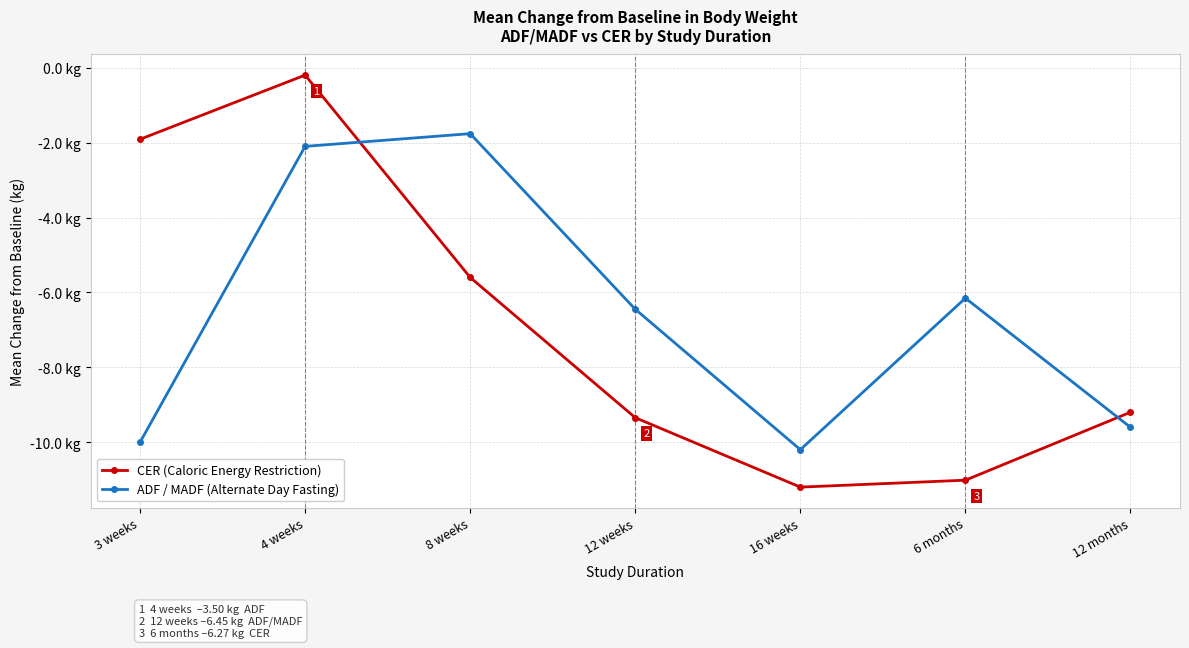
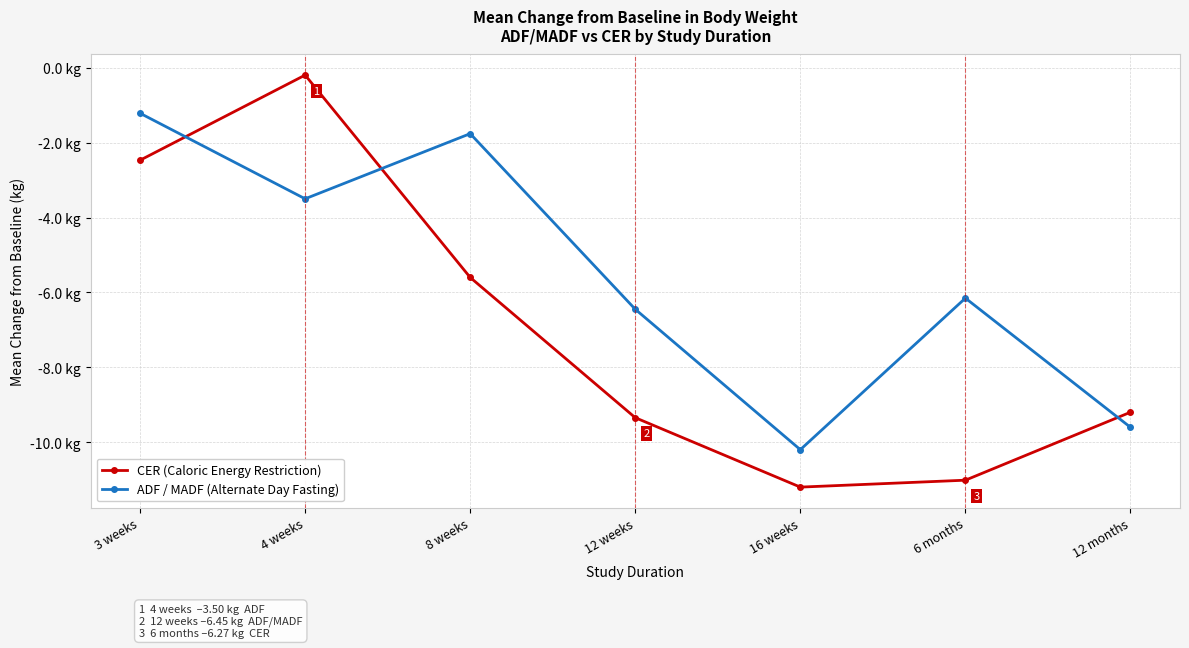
  {
    "CER (Caloric Energy Restriction)": {
-     "3 weeks": "-1.9 kg",
+     "3 weeks": "-2.5 kg",
      "8 weeks": "-5.6 kg",
      "16 weeks": "-11.2 kg",
      "12 months": "-9.2 kg"
    },
    "ADF / MADF (Alternate Day Fasting)": {
-     "3 weeks": "-10.0 kg",
-     "4 weeks": "-2.1 kg",
+     "3 weeks": "-1.2 kg",
+     "4 weeks": "-3.5 kg",
      "8 weeks": "-1.8 kg",
      "12 weeks": "-6.5 kg",
      "16 weeks": "-10.2 kg",
      "6 months": "-6.2 kg",
      "12 months": "-9.6 kg"
    }
  }
